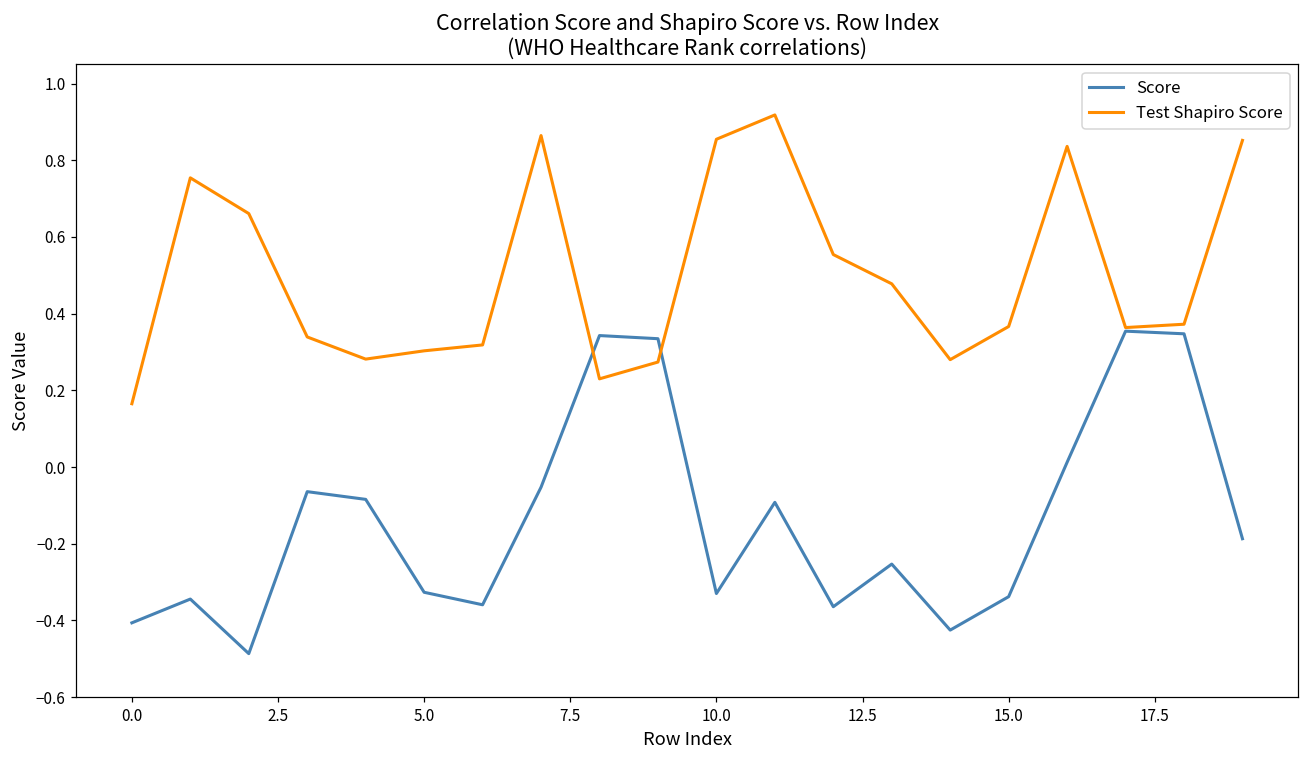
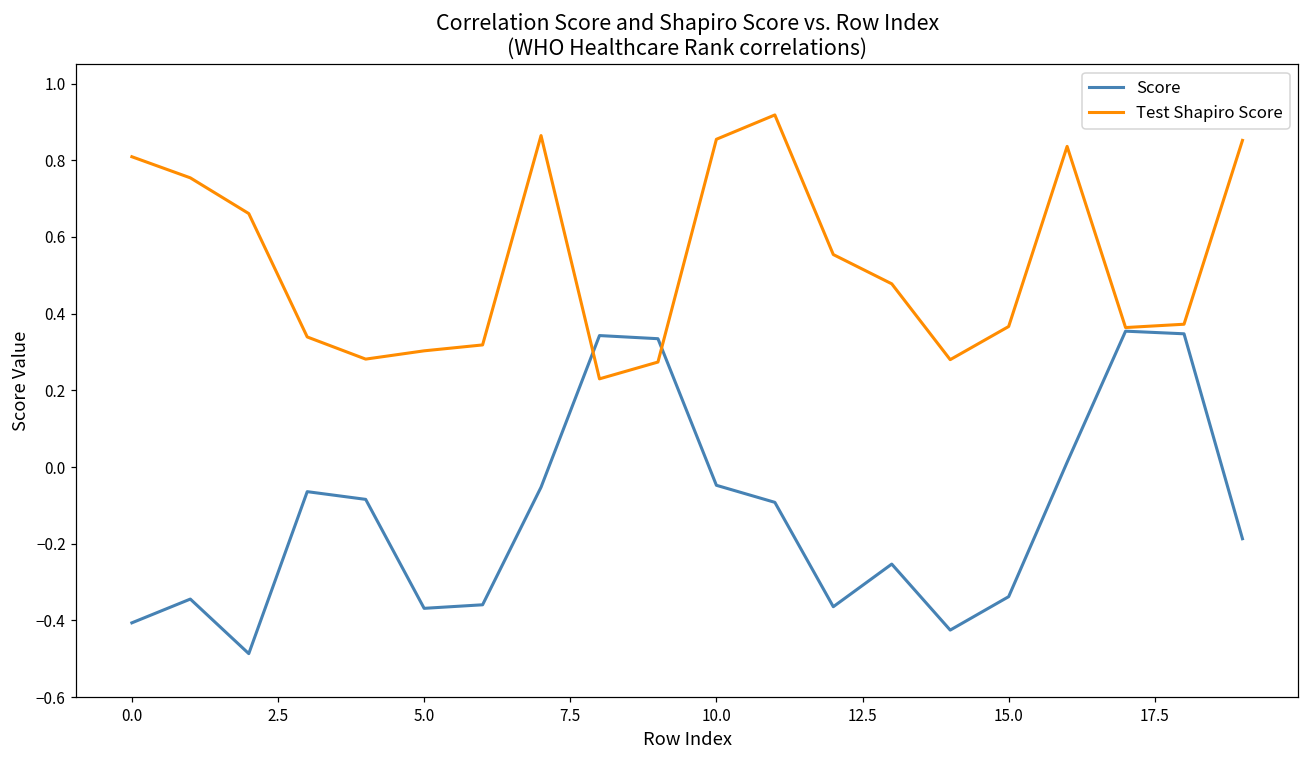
  {
    "Score": {
      "0.0": -0.41,
-     "5.0": -0.33,
-     "10.0": -0.33,
+     "5.0": -0.37,
+     "10.0": -0.05,
      "15.0": -0.34
    },
    "Test Shapiro Score": {
-     "0.0": 0.17,
+     "0.0": 0.81,
      "5.0": 0.30,
      "10.0": 0.85,
      "15.0": 0.37
    }
  }
